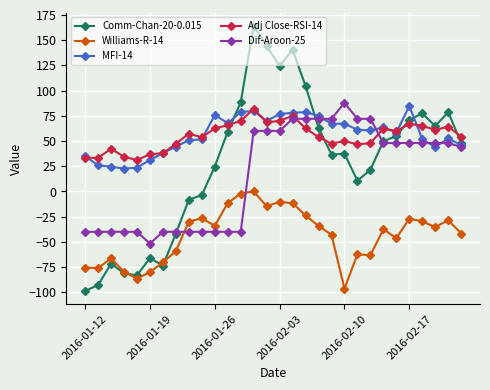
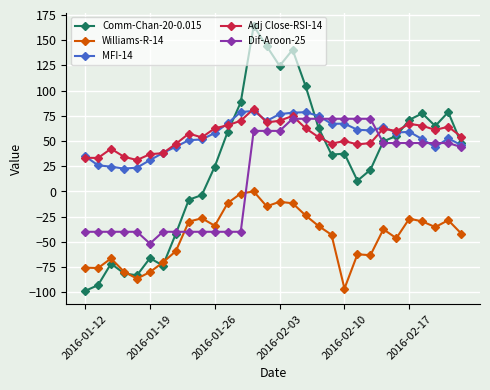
  {
    "Comm-Chan-20-0.015": {
      "2016-01-12": -99,
      "2016-01-19": -66,
      "2016-01-26": 25,
      "2016-02-03": 124,
      "2016-02-10": 37,
      "2016-02-17": 71
    },
    "Williams-R-14": {
      "2016-01-12": -76,
      "2016-01-19": -80,
      "2016-01-26": -34,
      "2016-02-03": -10,
      "2016-02-10": -96,
      "2016-02-17": -27
    },
    "MFI-14": {
      "2016-01-19": 31,
-     "2016-01-26": 76,
+     "2016-01-26": 58,
      "2016-02-03": 77,
      "2016-02-10": 67,
-     "2016-02-17": 85
+     "2016-02-17": 59
    },
    "Adj Close-RSI-14": {
      "2016-01-19": 37,
      "2016-01-26": 63,
      "2016-02-03": 70,
      "2016-02-10": 50,
      "2016-02-17": 67
    },
    "Dif-Aroon-25": {
      "2016-01-12": -40,
      "2016-01-19": -52,
      "2016-01-26": -40,
      "2016-02-03": 60,
-     "2016-02-10": 88,
+     "2016-02-10": 72,
      "2016-02-17": 48
    }
  }
